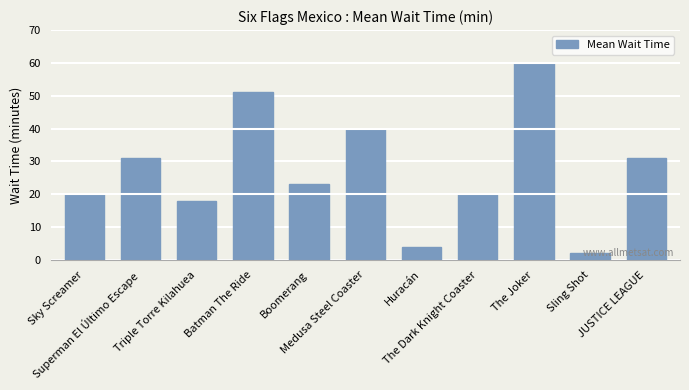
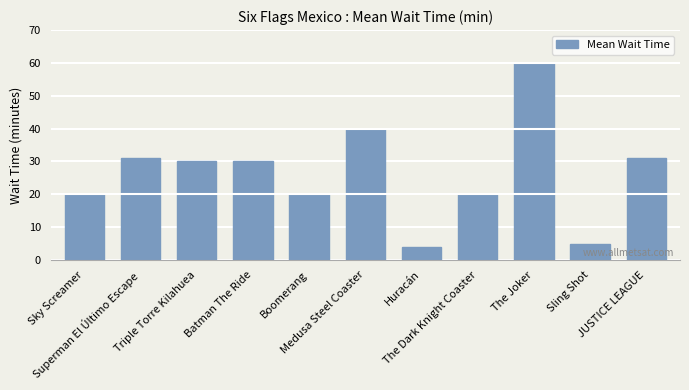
  {
    "Sky Screamer": 20,
    "Superman El Último Escape": 31,
-   "Triple Torre Kilahuea": 18,
-   "Batman The Ride": 51,
-   "Boomerang": 23,
+   "Triple Torre Kilahuea": 30,
+   "Batman The Ride": 30,
+   "Boomerang": 20,
    "Medusa Steel Coaster": 40,
    "Huracán": 4,
    "The Dark Knight Coaster": 20,
    "The Joker": 60,
-   "Sling Shot": 2,
+   "Sling Shot": 5,
    "JUSTICE LEAGUE": 31
  }
